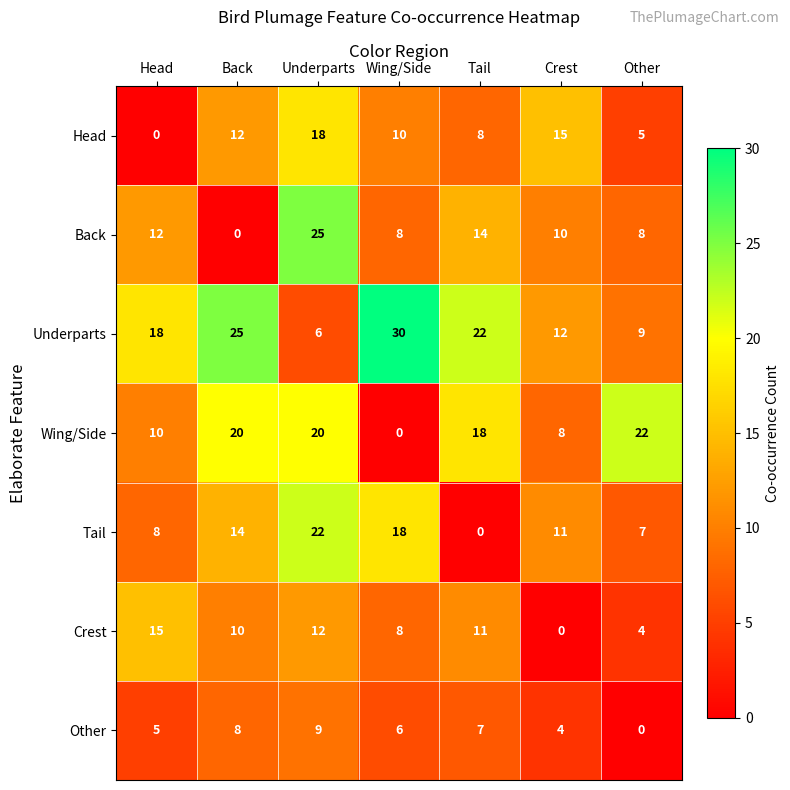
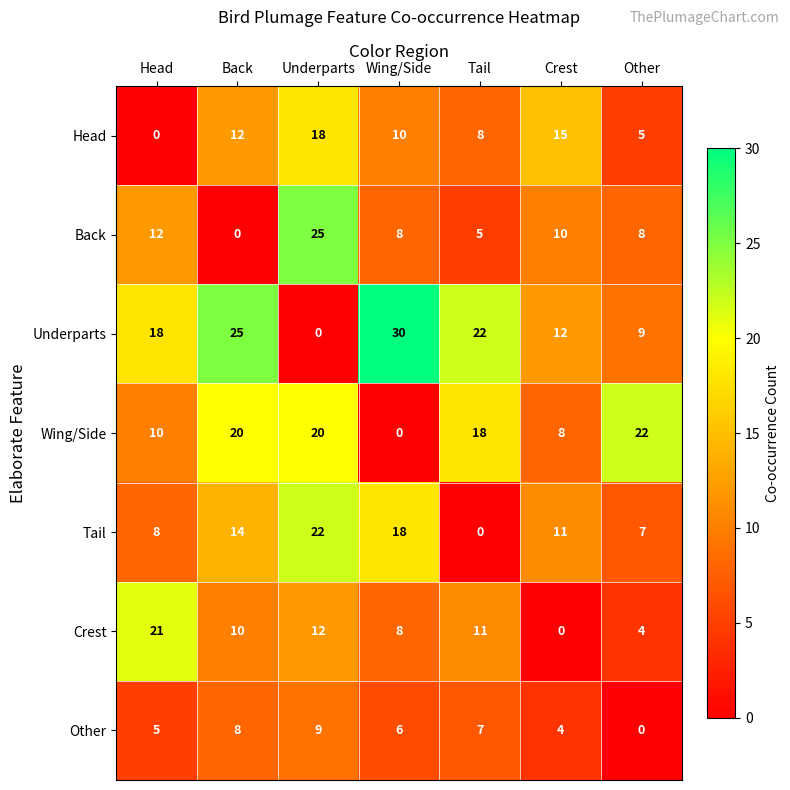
  {
    "Head": {
      "Head": 0,
      "Back": 12,
      "Underparts": 18,
      "Wing/Side": 10,
      "Tail": 8,
      "Crest": 15,
      "Other": 5
    },
    "Back": {
      "Head": 12,
      "Back": 0,
      "Underparts": 25,
      "Wing/Side": 8,
-     "Tail": 14,
+     "Tail": 5,
      "Crest": 10,
      "Other": 8
    },
    "Underparts": {
      "Head": 18,
      "Back": 25,
-     "Underparts": 6,
+     "Underparts": 0,
      "Wing/Side": 30,
      "Tail": 22,
      "Crest": 12,
      "Other": 9
    },
    "Wing/Side": {
      "Head": 10,
      "Back": 20,
      "Underparts": 20,
      "Wing/Side": 0,
      "Tail": 18,
      "Crest": 8,
      "Other": 22
    },
    "Tail": {
      "Head": 8,
      "Back": 14,
      "Underparts": 22,
      "Wing/Side": 18,
      "Tail": 0,
      "Crest": 11,
      "Other": 7
    },
    "Crest": {
-     "Head": 15,
+     "Head": 21,
      "Back": 10,
      "Underparts": 12,
      "Wing/Side": 8,
      "Tail": 11,
      "Crest": 0,
      "Other": 4
    },
    "Other": {
      "Head": 5,
      "Back": 8,
      "Underparts": 9,
      "Wing/Side": 6,
      "Tail": 7,
      "Crest": 4,
      "Other": 0
    }
  }
